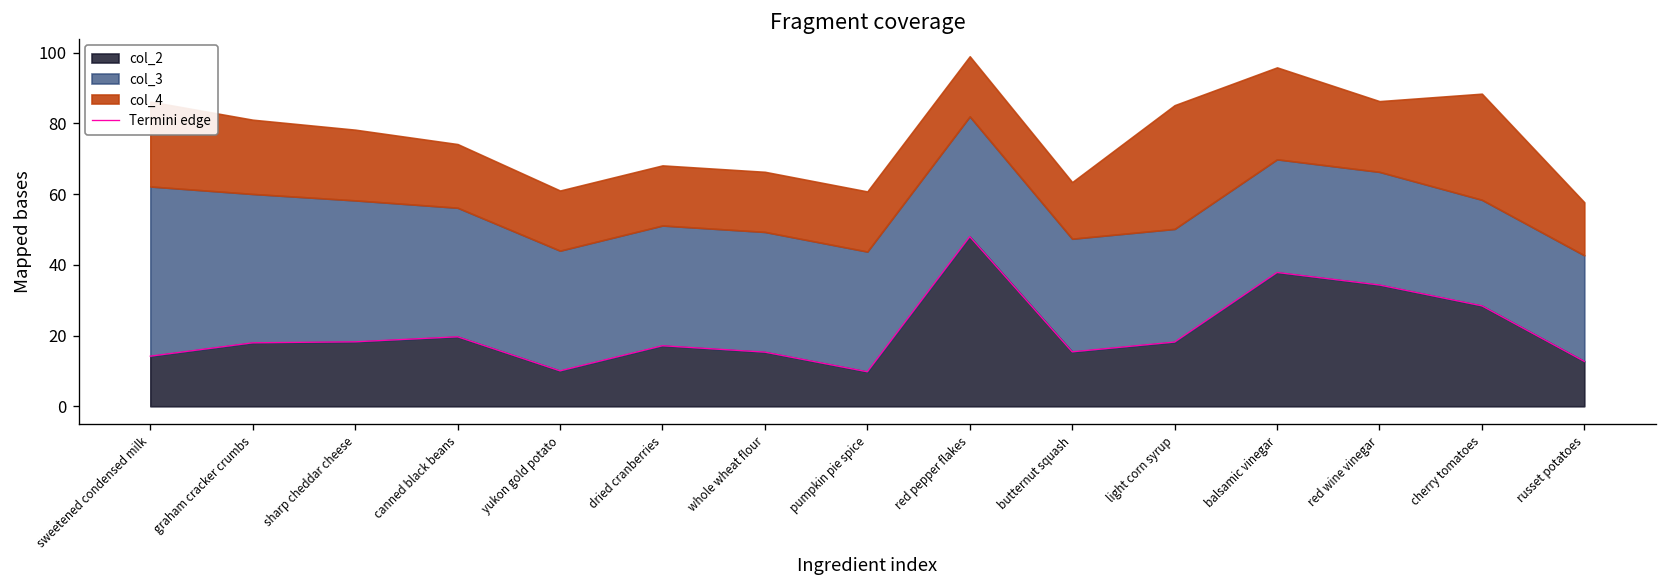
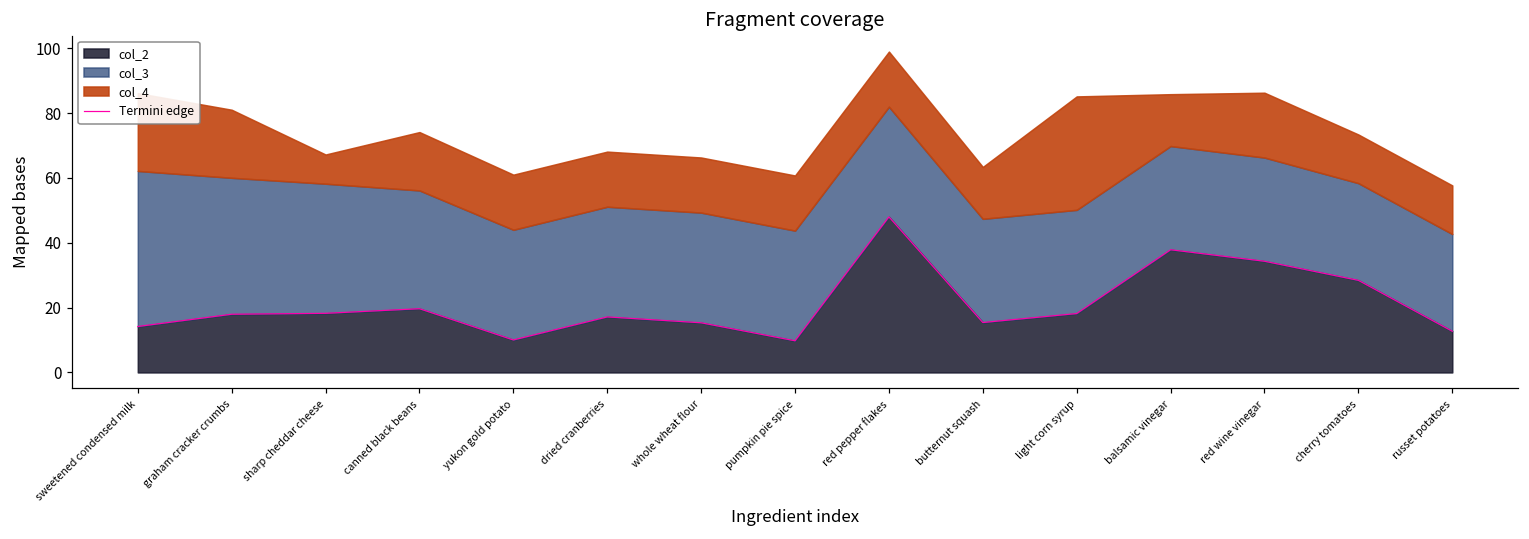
  {
    "col_2": {
      "sweetened condensed milk": 14,
      "graham cracker crumbs": 18,
      "sharp cheddar cheese": 18,
      "canned black beans": 20,
      "yukon gold potato": 10,
      "dried cranberries": 17,
      "whole wheat flour": 15,
      "pumpkin pie spice": 10,
      "red pepper flakes": 48,
      "butternut squash": 15,
      "light corn syrup": 18,
      "balsamic vinegar": 38,
      "red wine vinegar": 34,
      "cherry tomatoes": 28,
      "russet potatoes": 13
    },
    "col_3": {
      "sweetened condensed milk": 48,
      "graham cracker crumbs": 42,
      "sharp cheddar cheese": 40,
      "canned black beans": 37,
      "yukon gold potato": 34,
      "dried cranberries": 34,
      "whole wheat flour": 34,
      "pumpkin pie spice": 34,
      "red pepper flakes": 34,
      "butternut squash": 32,
      "light corn syrup": 32,
      "balsamic vinegar": 32,
      "red wine vinegar": 32,
      "cherry tomatoes": 30,
      "russet potatoes": 30
    },
    "col_4": {
      "graham cracker crumbs": 21,
-     "sharp cheddar cheese": 20,
+     "sharp cheddar cheese": 9,
      "canned black beans": 18,
      "yukon gold potato": 17,
      "dried cranberries": 17,
      "whole wheat flour": 17,
      "pumpkin pie spice": 17,
      "red pepper flakes": 17,
      "butternut squash": 16,
      "light corn syrup": 35,
-     "balsamic vinegar": 26,
+     "balsamic vinegar": 16,
      "red wine vinegar": 20,
-     "cherry tomatoes": 30,
+     "cherry tomatoes": 15,
      "russet potatoes": 15
    }
  }
